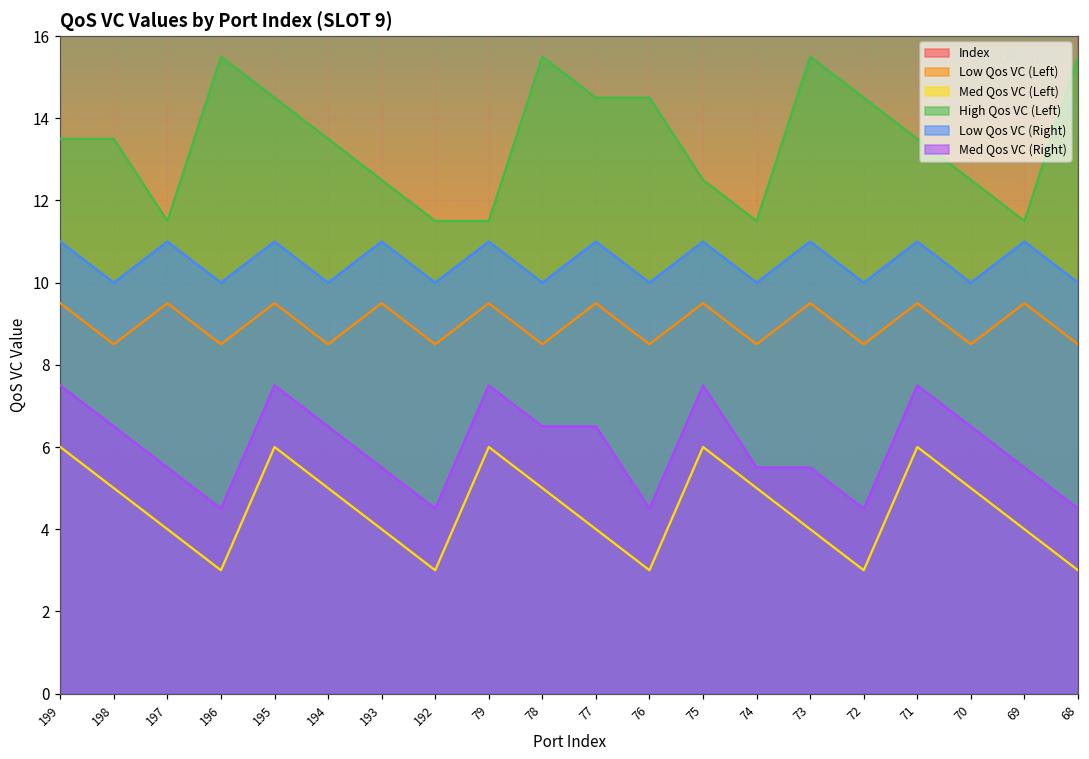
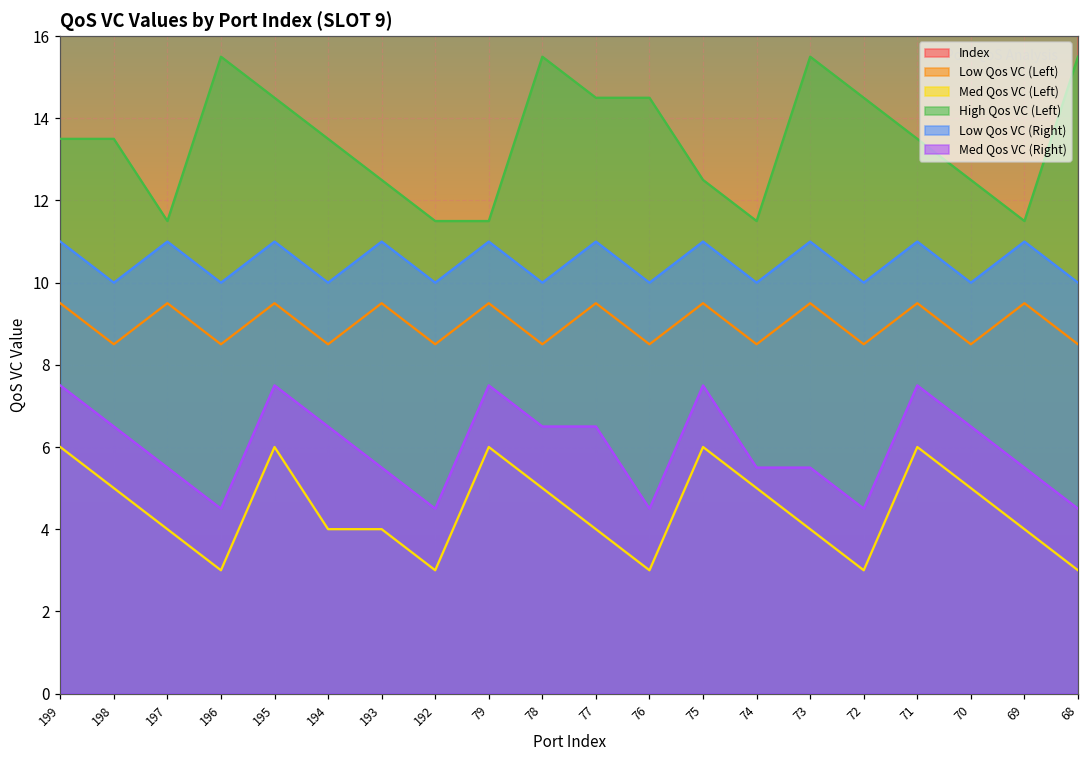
  {
    "Low Qos VC (Left)": {
      "199": 9.5,
      "198": 8.5,
      "197": 9.5,
      "196": 8.5,
      "195": 9.5,
      "194": 8.5,
      "193": 9.5,
      "192": 8.5,
      "79": 9.5,
      "78": 8.5,
      "77": 9.5,
      "76": 8.5,
      "75": 9.5,
      "74": 8.5,
      "73": 9.5,
      "72": 8.5,
      "71": 9.5,
      "70": 8.5,
      "69": 9.5,
      "68": 8.5
    },
    "Med Qos VC (Left)": {
      "199": 6.0,
      "198": 5.0,
      "197": 4.0,
      "196": 3.0,
      "195": 6.0,
-     "194": 5.0,
+     "194": 4.0,
      "193": 4.0,
      "192": 3.0,
      "79": 6.0,
      "78": 5.0,
      "77": 4.0,
      "76": 3.0,
      "75": 6.0,
      "74": 5.0,
      "73": 4.0,
      "72": 3.0,
      "71": 6.0,
      "70": 5.0,
      "69": 4.0,
      "68": 3.0
    },
    "High Qos VC (Left)": {
      "199": 13.5,
      "198": 13.5,
      "197": 11.5,
      "196": 15.5,
      "195": 14.5,
      "194": 13.5,
      "193": 12.5,
      "192": 11.5,
      "79": 11.5,
      "78": 15.5,
      "77": 14.5,
      "76": 14.5,
      "75": 12.5,
      "74": 11.5,
      "73": 15.5,
      "72": 14.5,
      "71": 13.5,
      "70": 12.5,
      "69": 11.5,
      "68": 15.5
    },
    "Low Qos VC (Right)": {
      "199": 11.0,
      "198": 10.0,
      "197": 11.0,
      "196": 10.0,
      "195": 11.0,
      "194": 10.0,
      "193": 11.0,
      "192": 10.0,
      "79": 11.0,
      "78": 10.0,
      "77": 11.0,
      "76": 10.0,
      "75": 11.0,
      "74": 10.0,
      "73": 11.0,
      "72": 10.0,
      "71": 11.0,
      "70": 10.0,
      "69": 11.0,
      "68": 10.0
    },
    "Med Qos VC (Right)": {
      "199": 7.5,
      "198": 6.5,
      "197": 5.5,
      "196": 4.5,
      "195": 7.5,
      "194": 6.5,
      "193": 5.5,
      "192": 4.5,
      "79": 7.5,
      "78": 6.5,
      "77": 6.5,
      "76": 4.5,
      "75": 7.5,
      "74": 5.5,
      "73": 5.5,
      "72": 4.5,
      "71": 7.5,
      "70": 6.5,
      "69": 5.5,
      "68": 4.5
    }
  }
